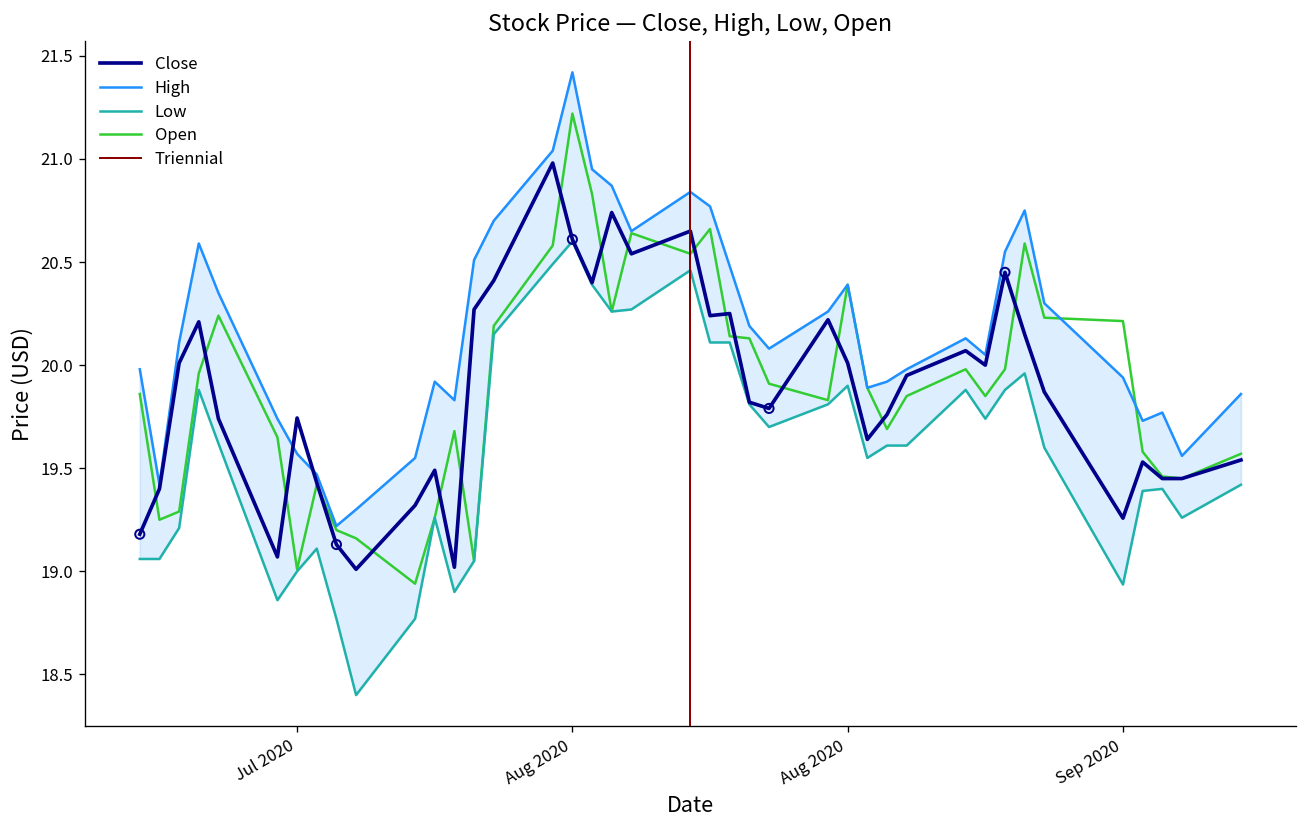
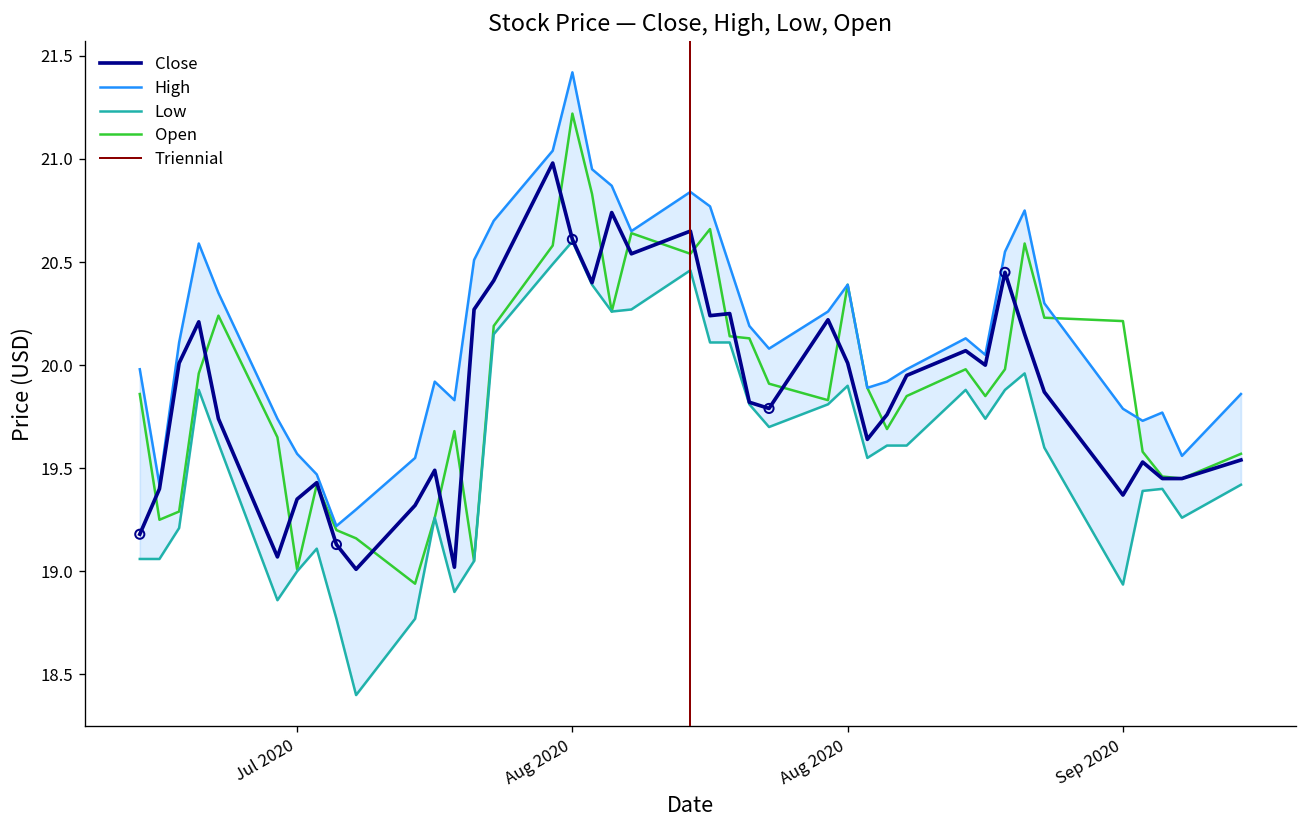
  {
    "Close": {
-     "Jul 2020": 19.74,
-     "Sep 2020": 19.26
+     "Jul 2020": 19.35,
+     "Sep 2020": 19.37
    },
    "High": {
      "Jul 2020": 19.57,
-     "Sep 2020": 19.94
+     "Sep 2020": 19.79
    },
    "Low": {
      "Sep 2020": 18.94
    },
    "Open": {
      "Sep 2020": 20.21
    }
  }
